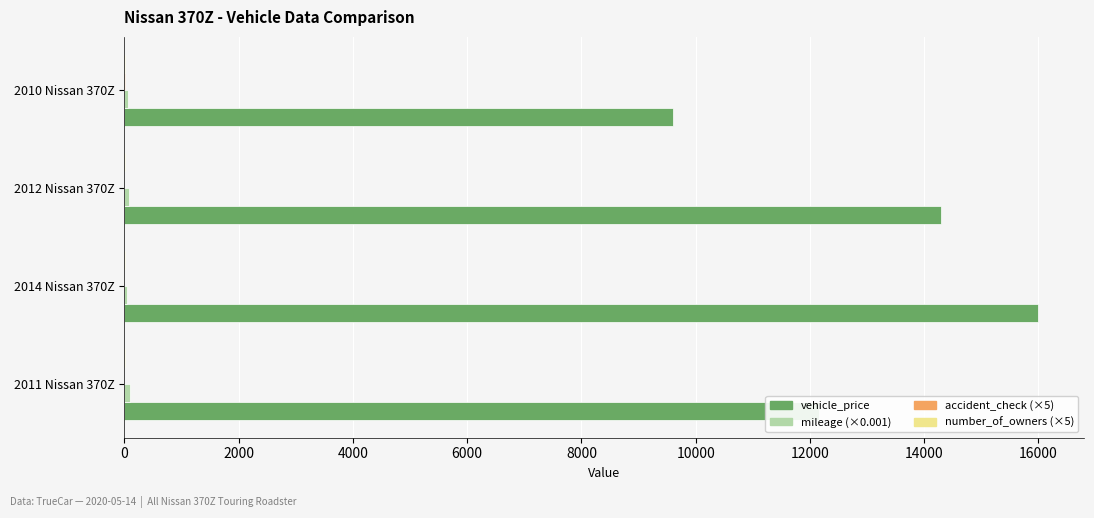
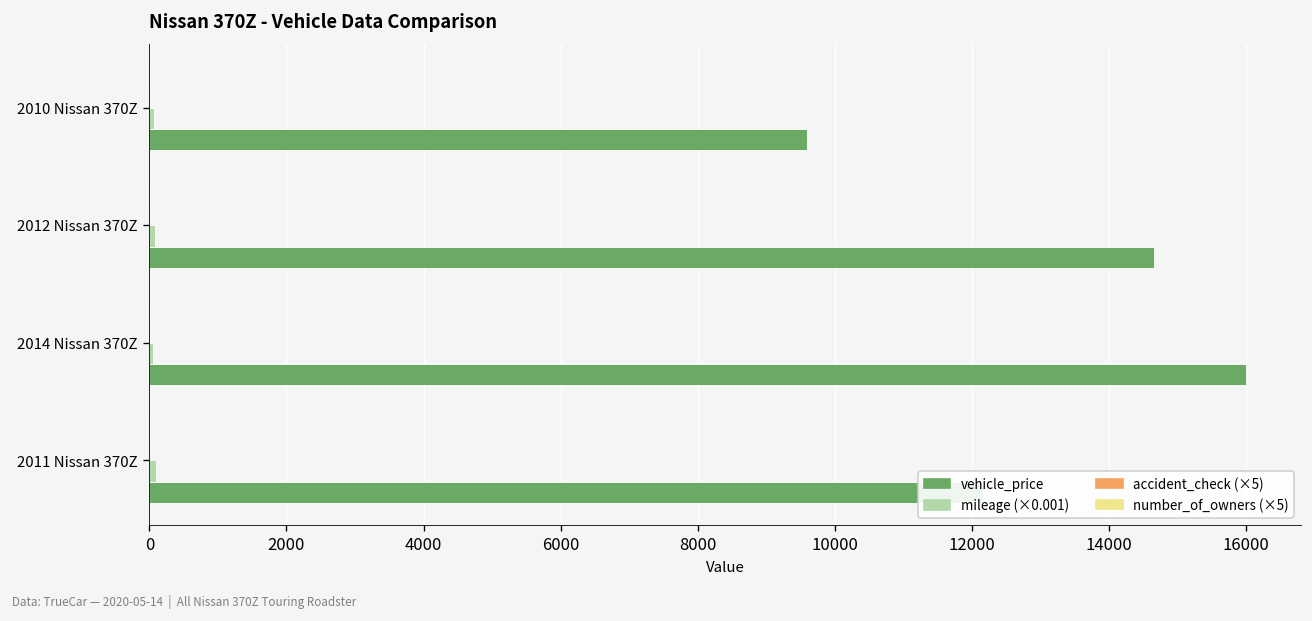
  {
    "vehicle_price": {
      "2010 Nissan 370Z": 9600,
-     "2012 Nissan 370Z": 14300,
+     "2012 Nissan 370Z": 14700,
      "2014 Nissan 370Z": 16000
    }
  }
